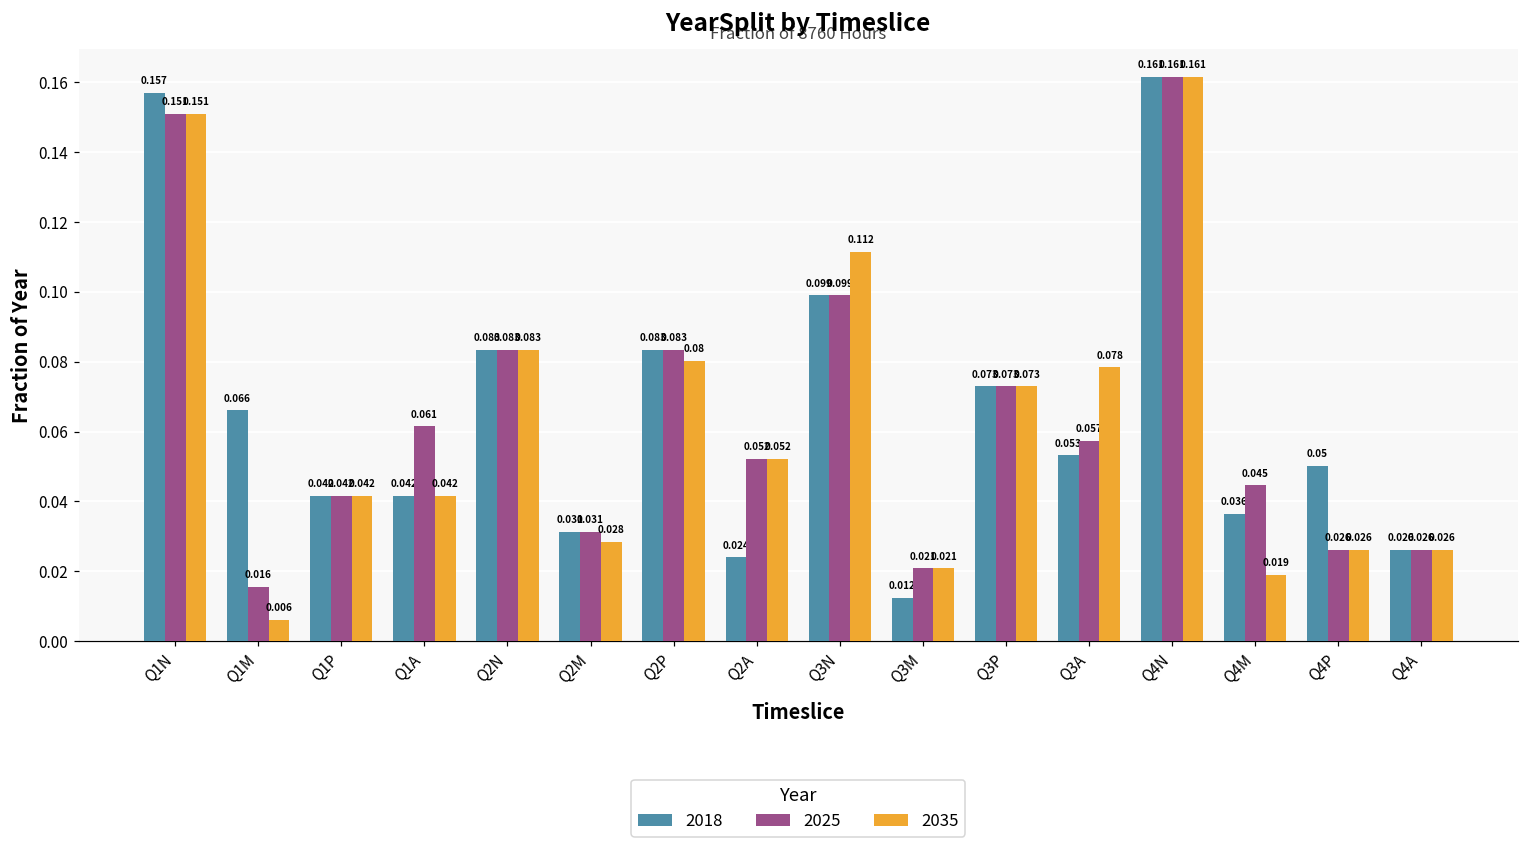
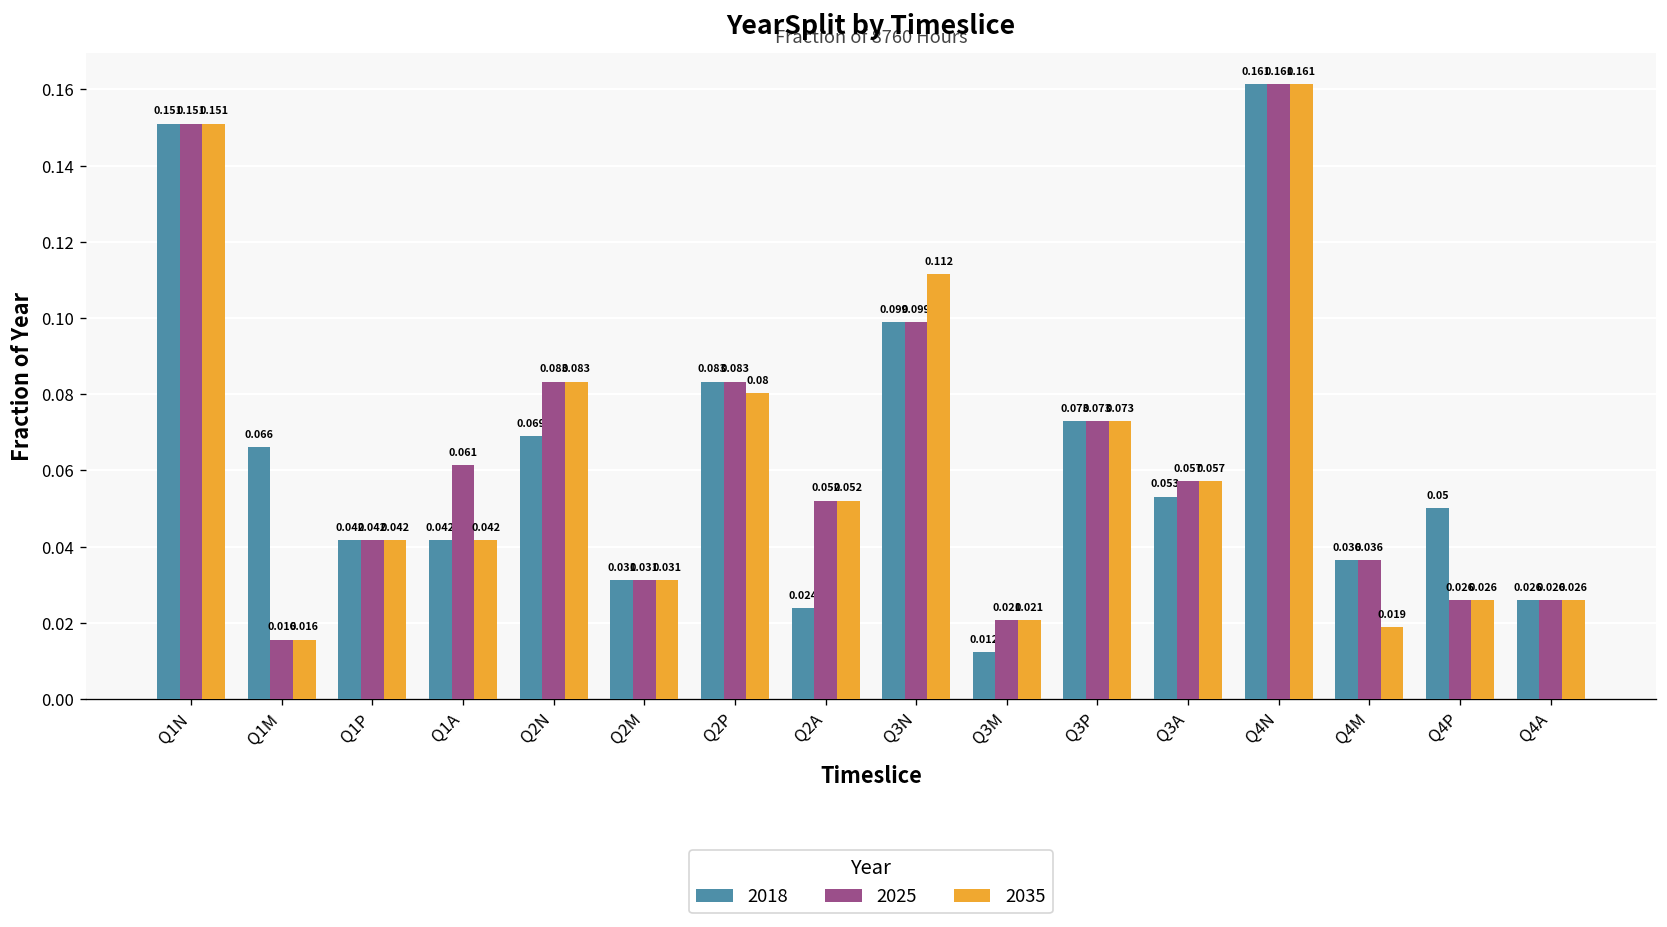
  {
    "2018": {
-     "Q1N": 0.157,
+     "Q1N": 0.151,
      "Q1M": 0.066,
      "Q1A": 0.042,
-     "Q2N": 0.083,
+     "Q2N": 0.069,
      "Q2A": 0.024,
      "Q3M": 0.012,
      "Q3A": 0.053,
      "Q4P": 0.05
    },
    "2025": {
      "Q1A": 0.061,
-     "Q4M": 0.045
+     "Q4M": 0.036
    },
    "2035": {
-     "Q1M": 0.006,
+     "Q1M": 0.016,
      "Q1A": 0.042,
-     "Q2M": 0.028,
+     "Q2M": 0.031,
      "Q2P": 0.08,
      "Q3N": 0.112,
-     "Q3A": 0.078,
+     "Q3A": 0.057,
      "Q4M": 0.019
    }
  }
